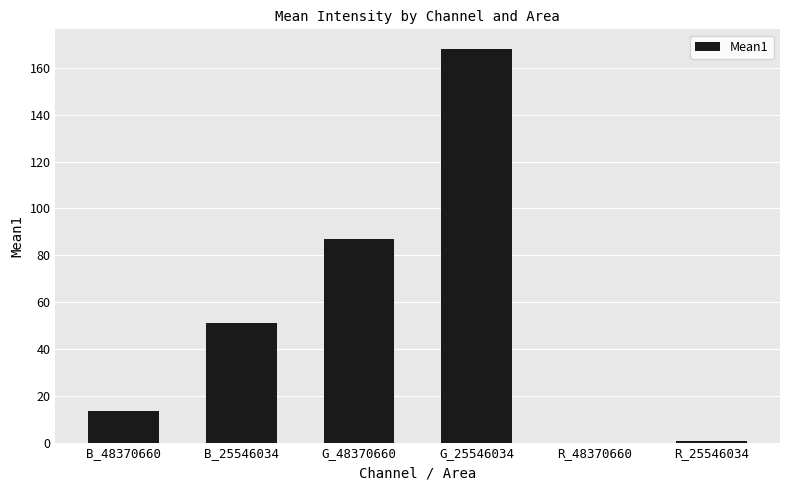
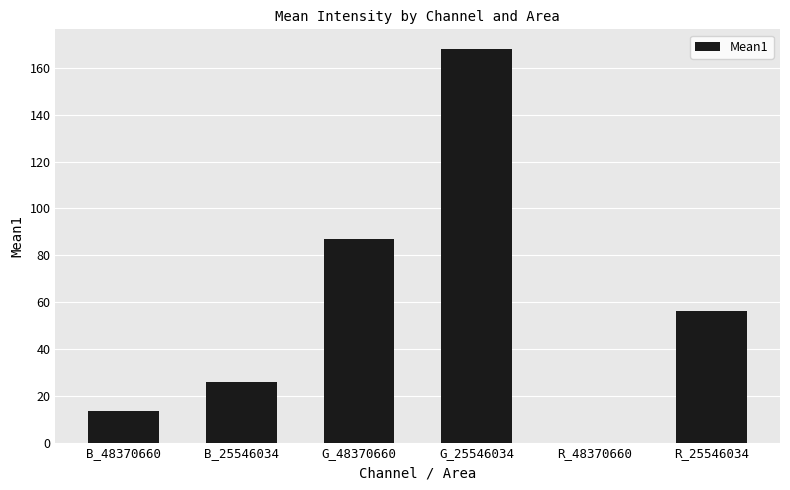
  {
    "B_48370660": 13,
-   "B_25546034": 51,
+   "B_25546034": 26,
    "G_48370660": 87,
    "G_25546034": 168,
    "R_48370660": 0,
-   "R_25546034": 1
+   "R_25546034": 56
  }
